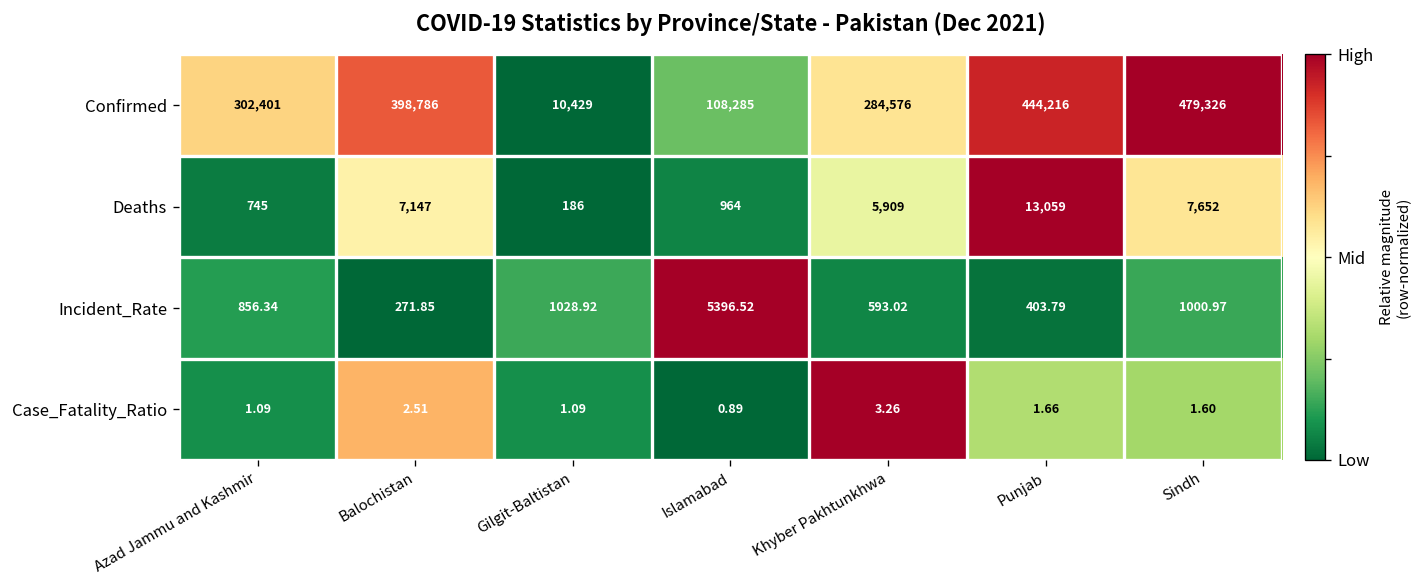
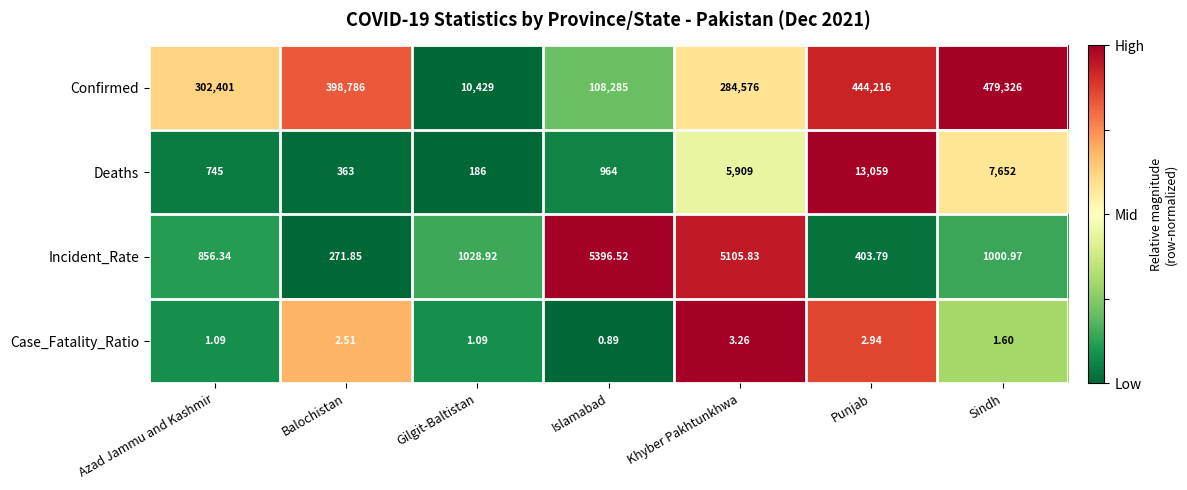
  {
    "Confirmed": {
      "Azad Jammu and Kashmir": "302,401",
      "Balochistan": "398,786",
      "Gilgit-Baltistan": "10,429",
      "Islamabad": "108,285",
      "Khyber Pakhtunkhwa": "284,576",
      "Punjab": "444,216",
      "Sindh": "479,326"
    },
    "Deaths": {
      "Azad Jammu and Kashmir": "745",
-     "Balochistan": "7,147",
+     "Balochistan": "363",
      "Gilgit-Baltistan": "186",
      "Islamabad": "964",
      "Khyber Pakhtunkhwa": "5,909",
      "Punjab": "13,059",
      "Sindh": "7,652"
    },
    "Incident_Rate": {
      "Azad Jammu and Kashmir": "856.34",
      "Balochistan": "271.85",
      "Gilgit-Baltistan": "1028.92",
      "Islamabad": "5396.52",
-     "Khyber Pakhtunkhwa": "593.02",
+     "Khyber Pakhtunkhwa": "5105.83",
      "Punjab": "403.79",
      "Sindh": "1000.97"
    },
    "Case_Fatality_Ratio": {
      "Azad Jammu and Kashmir": "1.09",
      "Balochistan": "2.51",
      "Gilgit-Baltistan": "1.09",
      "Islamabad": "0.89",
      "Khyber Pakhtunkhwa": "3.26",
-     "Punjab": "1.66",
+     "Punjab": "2.94",
      "Sindh": "1.60"
    }
  }
